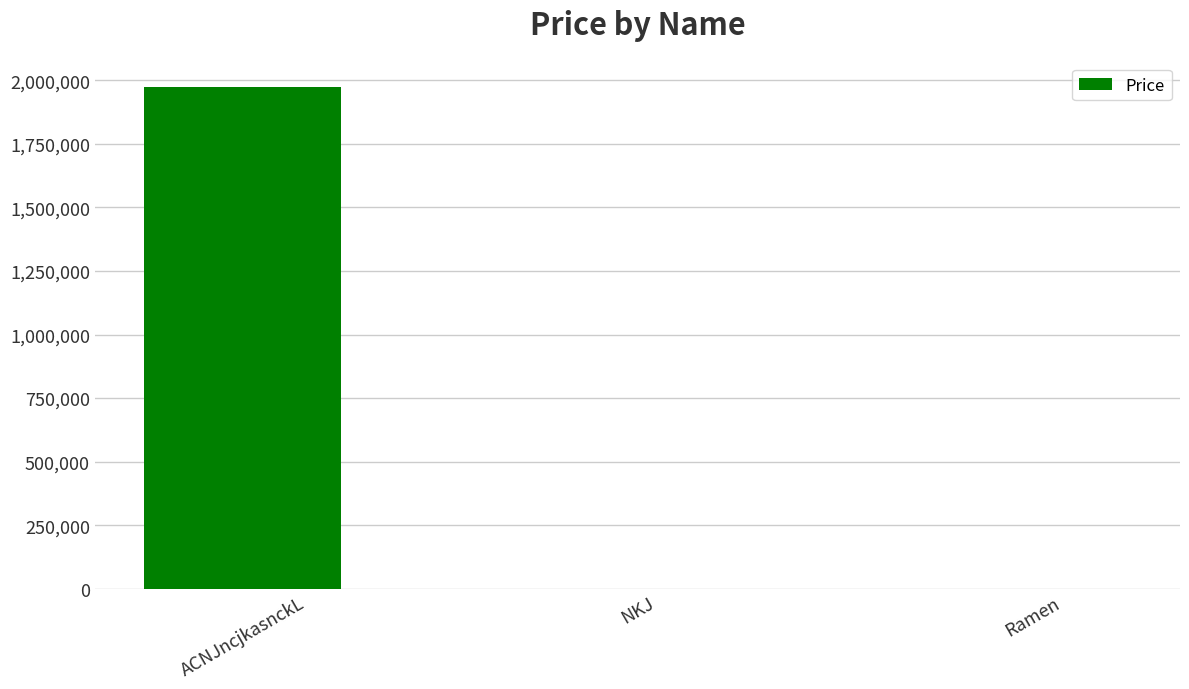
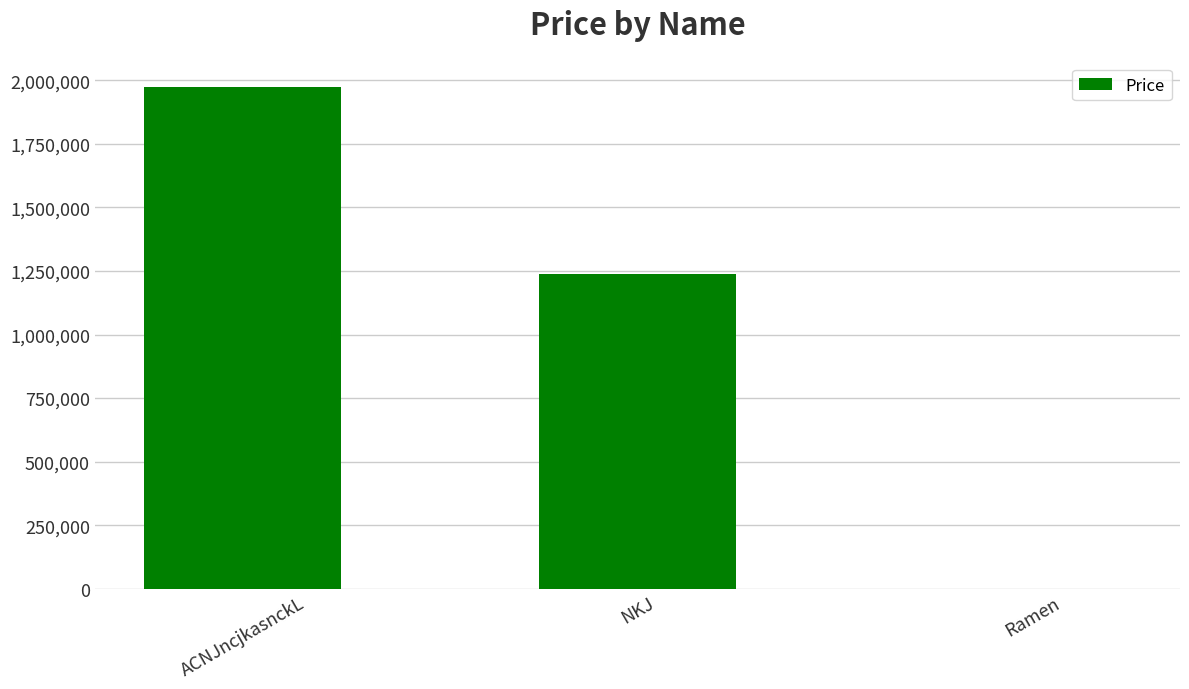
  {
    "ACNJncjkasnckL": "1,970,000",
-   "NKJ": "0"
+   "NKJ": "1,240,000"
  }
